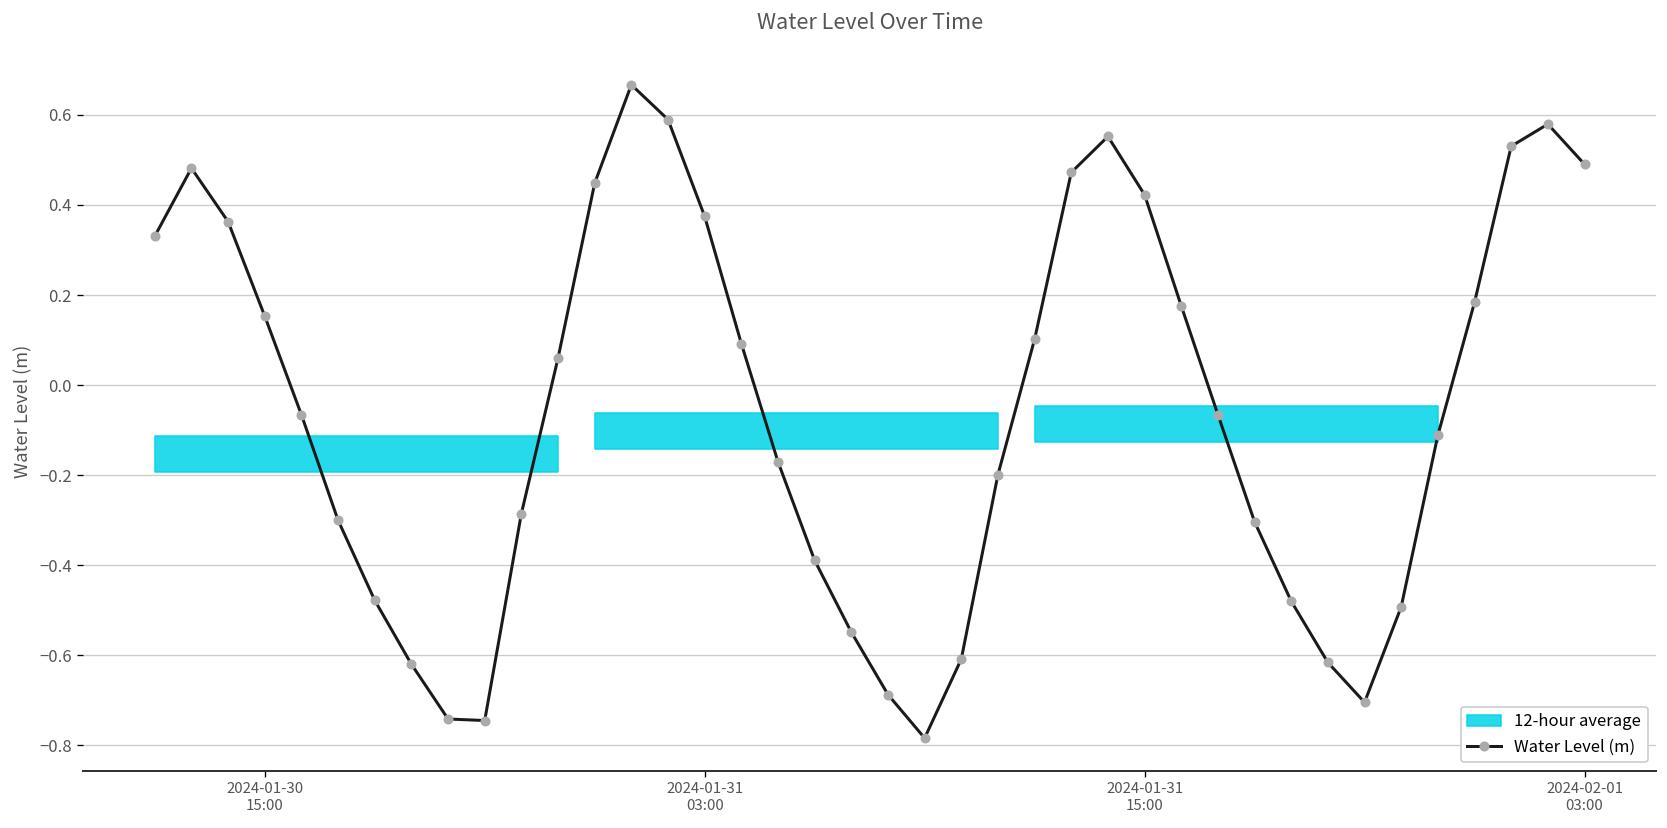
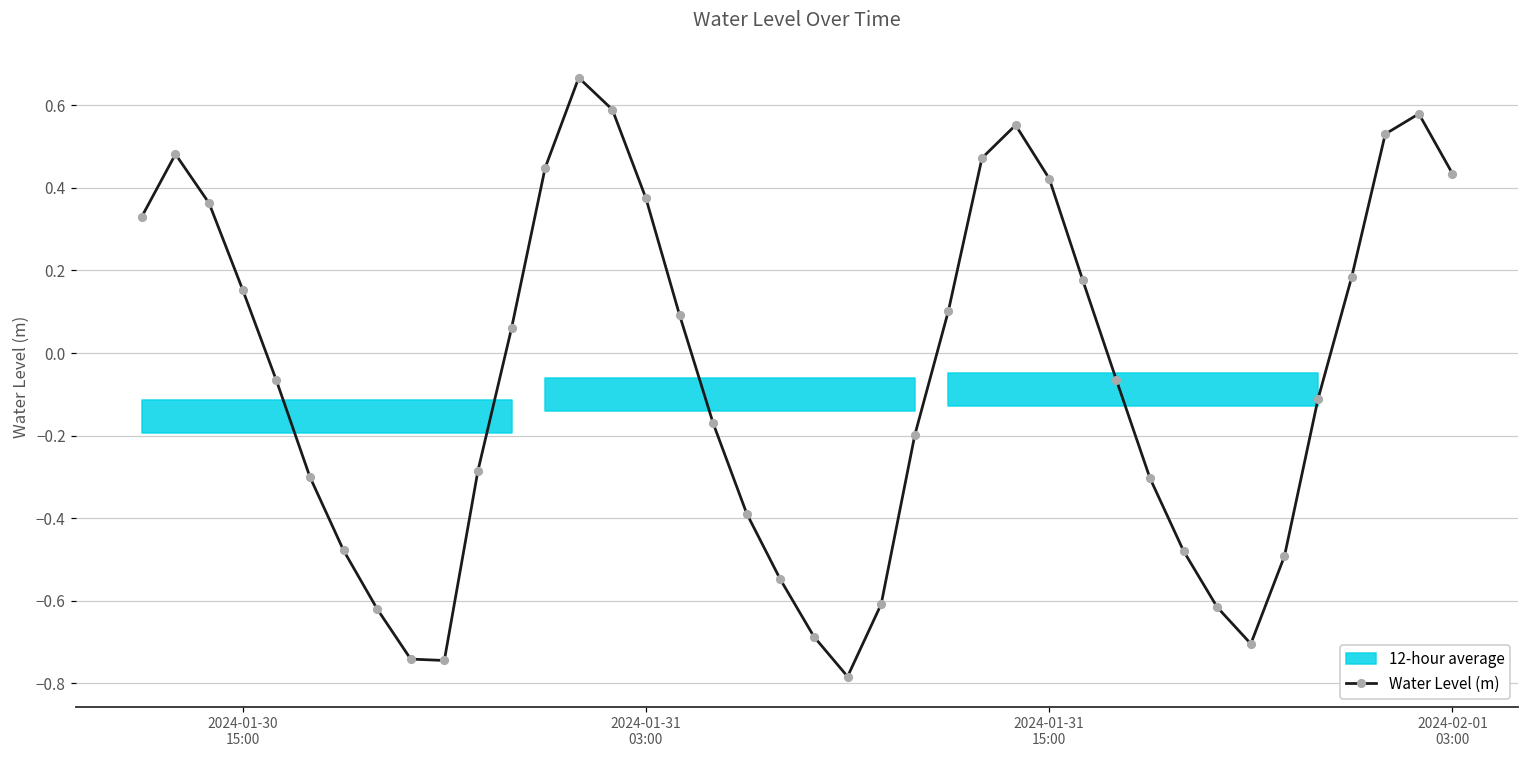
  {
    "Water Level (m)": {
      "2024-01-30 15:00": 0.15,
      "2024-01-31 03:00": 0.37,
      "2024-01-31 15:00": 0.42,
-     "2024-02-01 03:00": 0.49
+     "2024-02-01 03:00": 0.43
    }
  }
